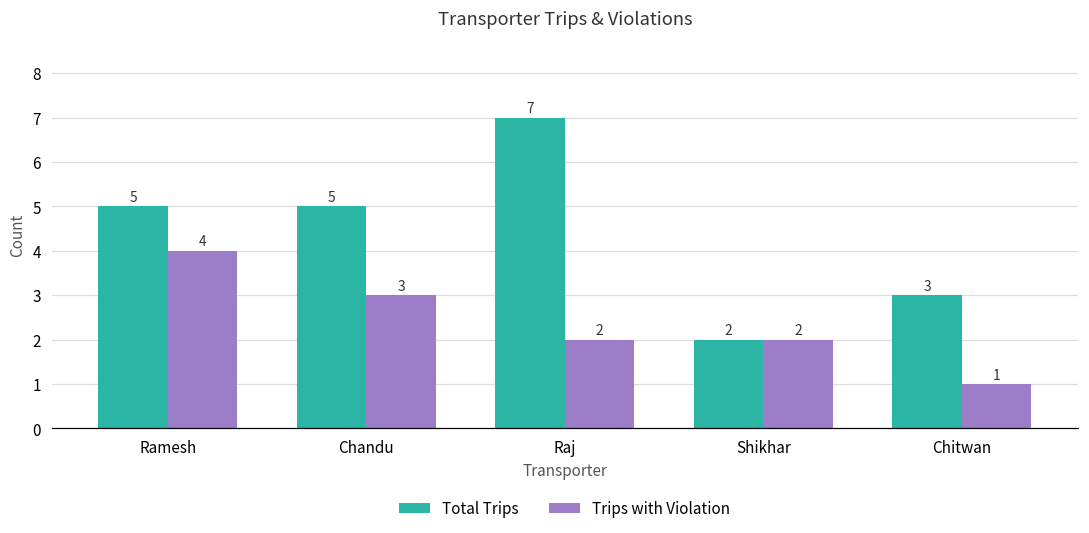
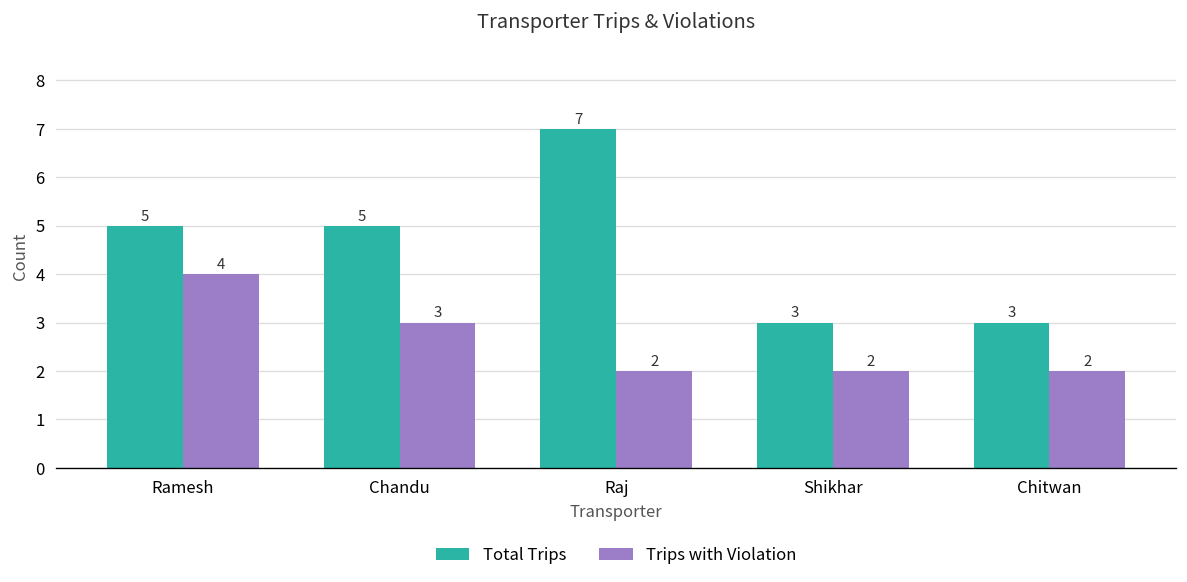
  {
    "Total Trips": {
      "Ramesh": 5,
      "Chandu": 5,
      "Raj": 7,
-     "Shikhar": 2,
+     "Shikhar": 3,
      "Chitwan": 3
    },
    "Trips with Violation": {
      "Ramesh": 4,
      "Chandu": 3,
      "Raj": 2,
      "Shikhar": 2,
-     "Chitwan": 1
+     "Chitwan": 2
    }
  }
